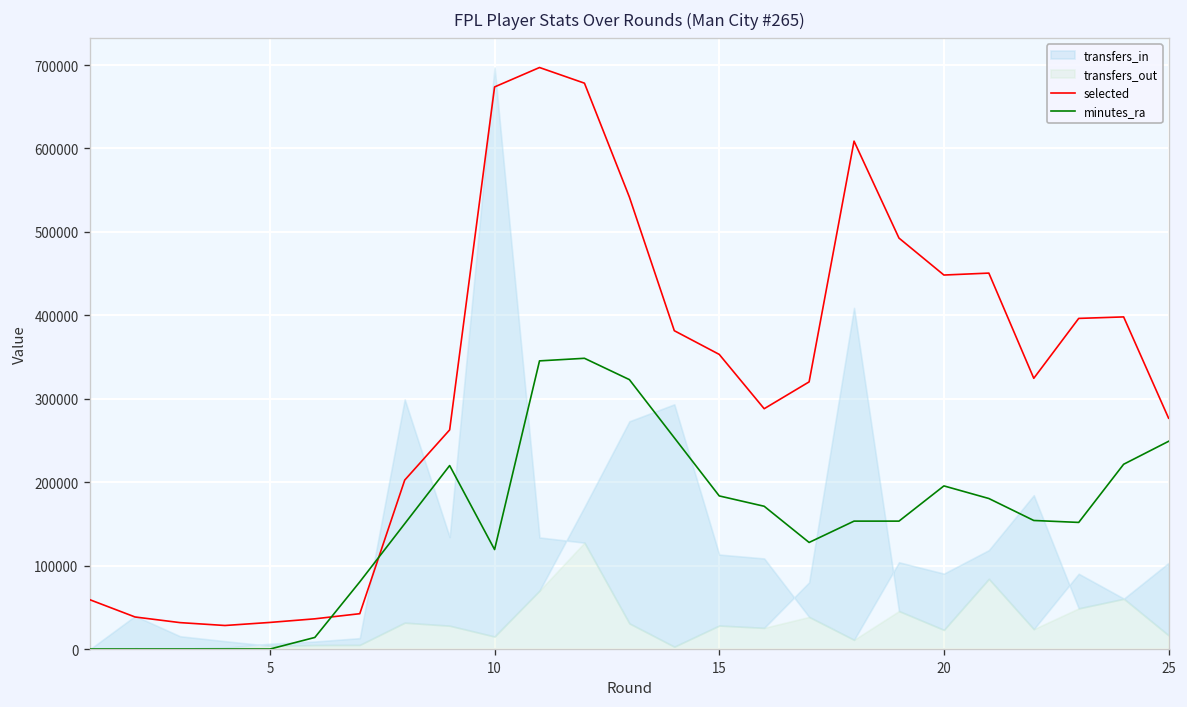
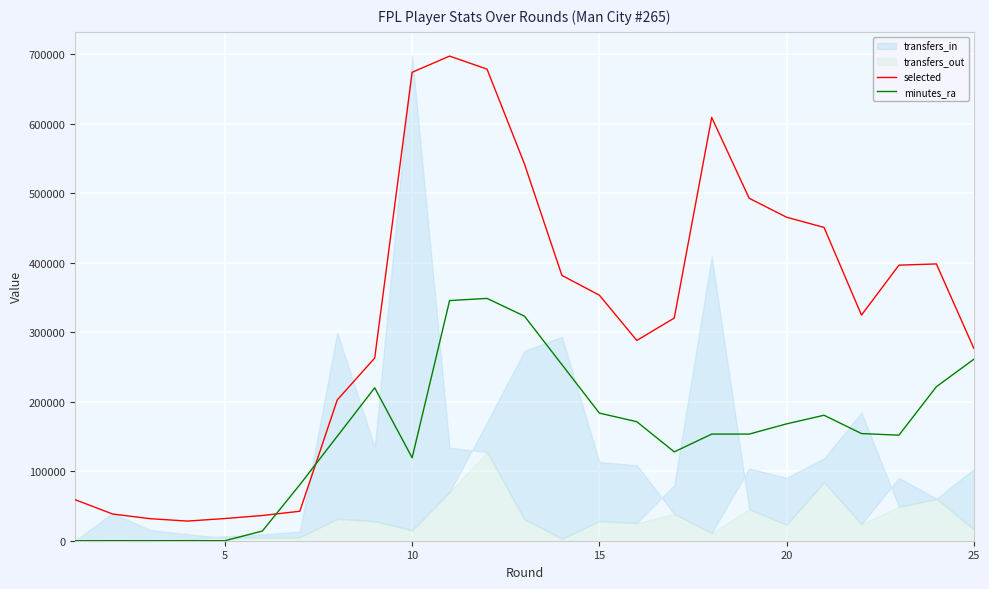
  {
    "selected": {
      "5": 30000,
      "10": 670000,
      "15": 350000,
-     "20": 450000,
+     "20": 470000,
      "25": 280000
    },
    "minutes_ra": {
      "5": 0,
      "10": 120000,
      "15": 180000,
-     "20": 200000,
-     "25": 250000
+     "20": 170000,
+     "25": 260000
    }
  }
